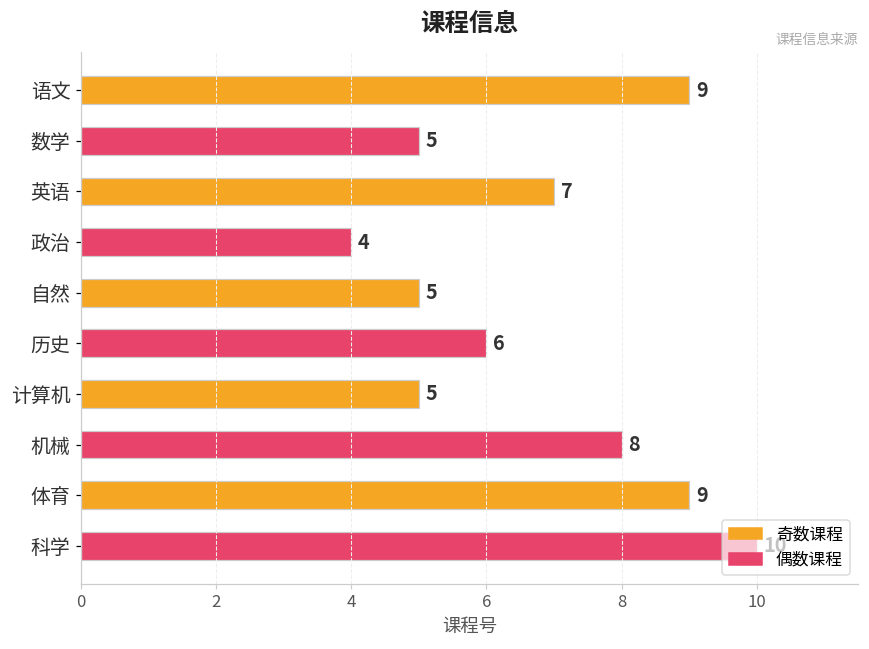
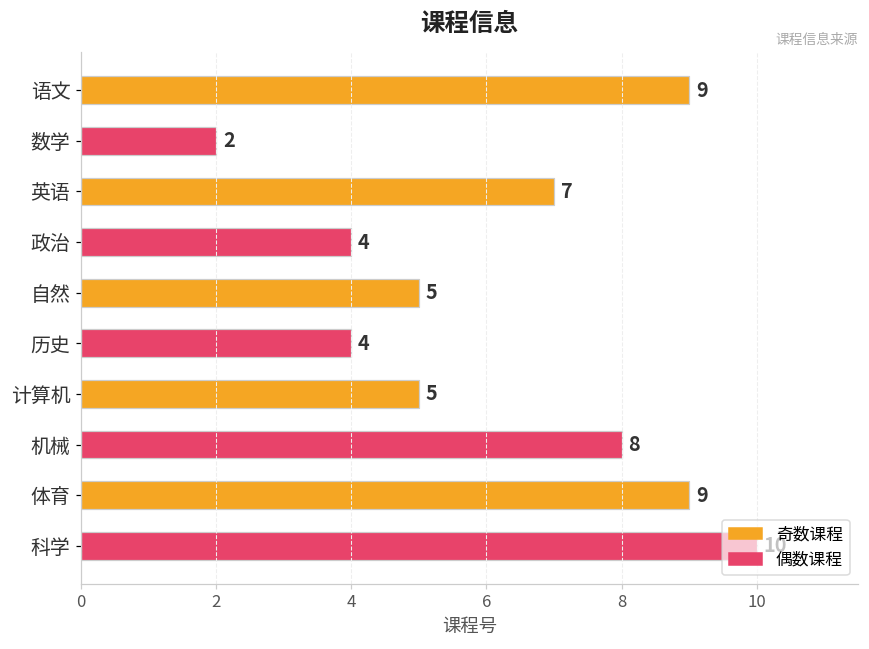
  {
    "语文": 9,
-   "数学": 5,
+   "数学": 2,
    "英语": 7,
    "政治": 4,
    "自然": 5,
-   "历史": 6,
+   "历史": 4,
    "计算机": 5,
    "机械": 8,
    "体育": 9
  }
